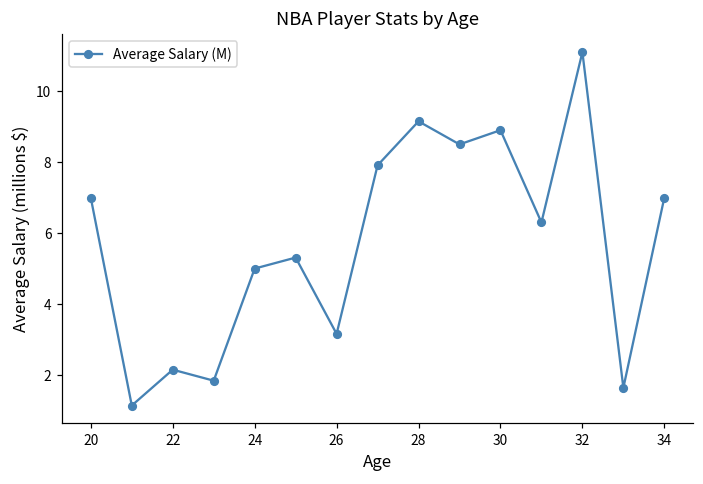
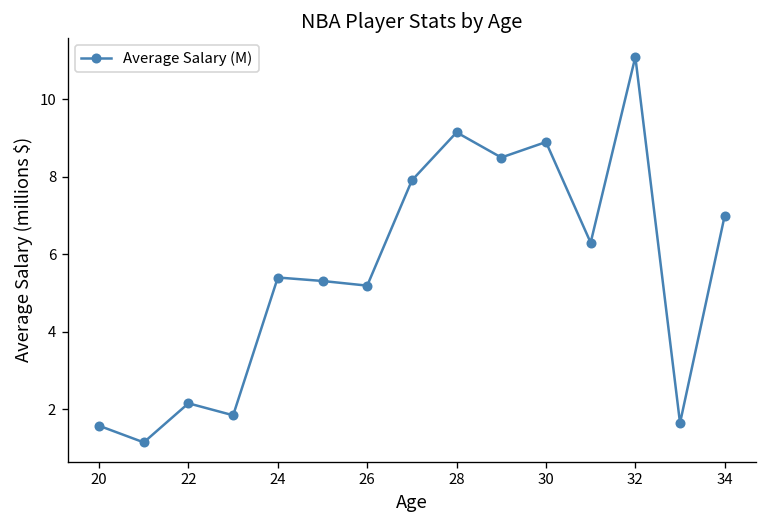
  {
-   "20": 7.0,
+   "20": 1.6,
    "22": 2.2,
-   "24": 5.0,
-   "26": 3.2,
+   "24": 5.4,
+   "26": 5.2,
    "28": 9.2,
    "30": 8.9,
    "32": 11.1,
    "34": 7.0
  }
